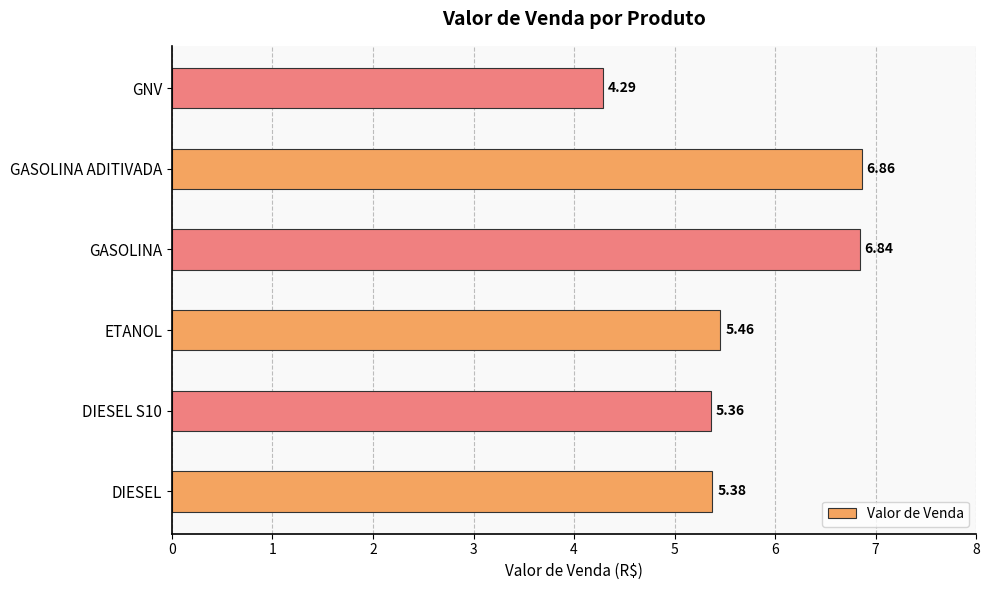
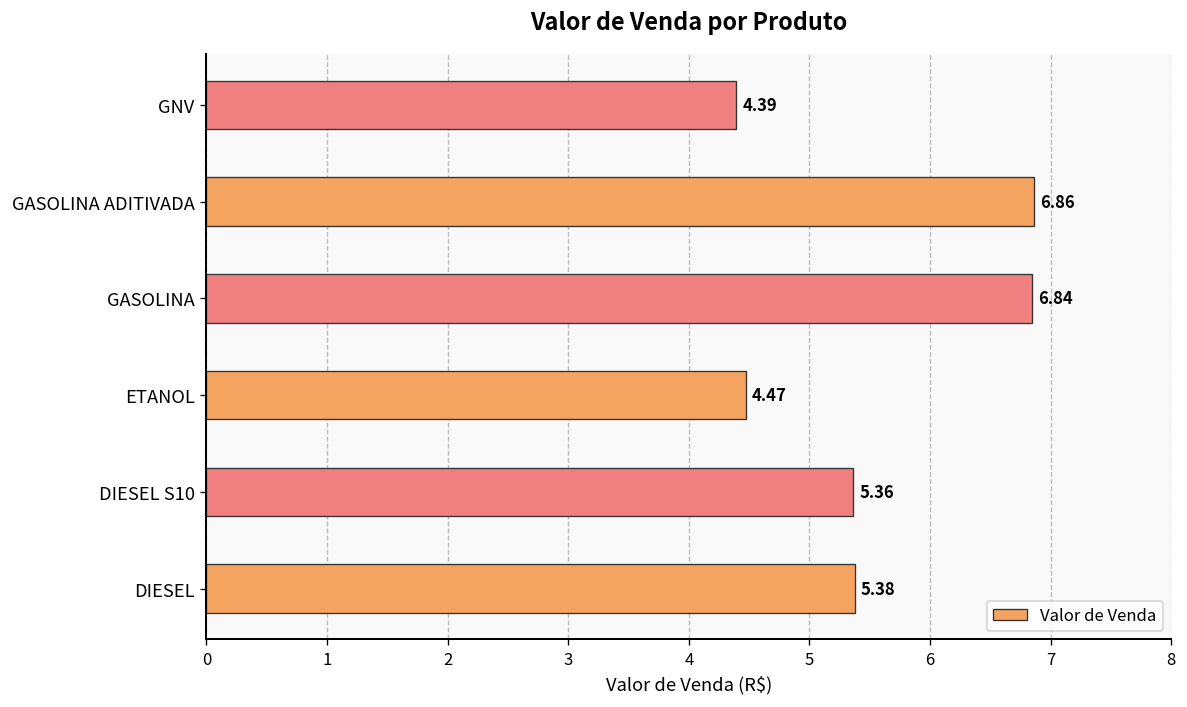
  {
-   "GNV": 4.29,
+   "GNV": 4.39,
    "GASOLINA ADITIVADA": 6.86,
    "GASOLINA": 6.84,
-   "ETANOL": 5.46,
+   "ETANOL": 4.47,
    "DIESEL S10": 5.36,
    "DIESEL": 5.38
  }
